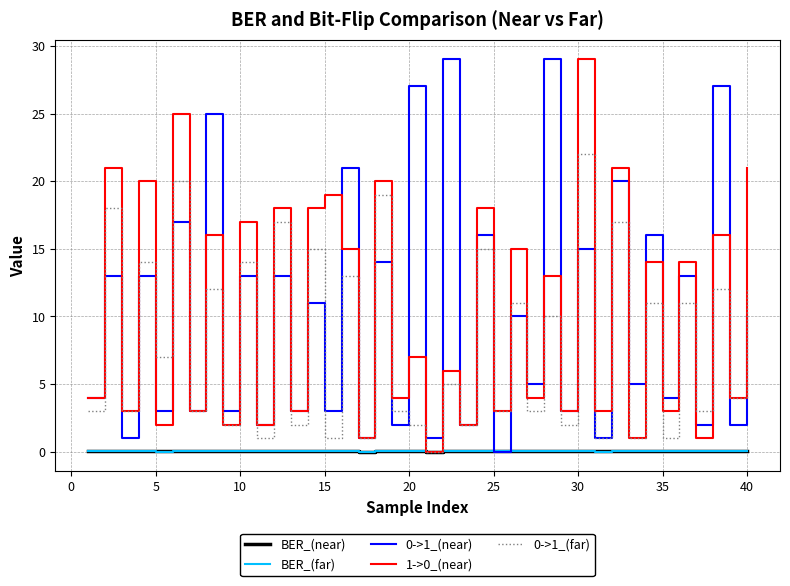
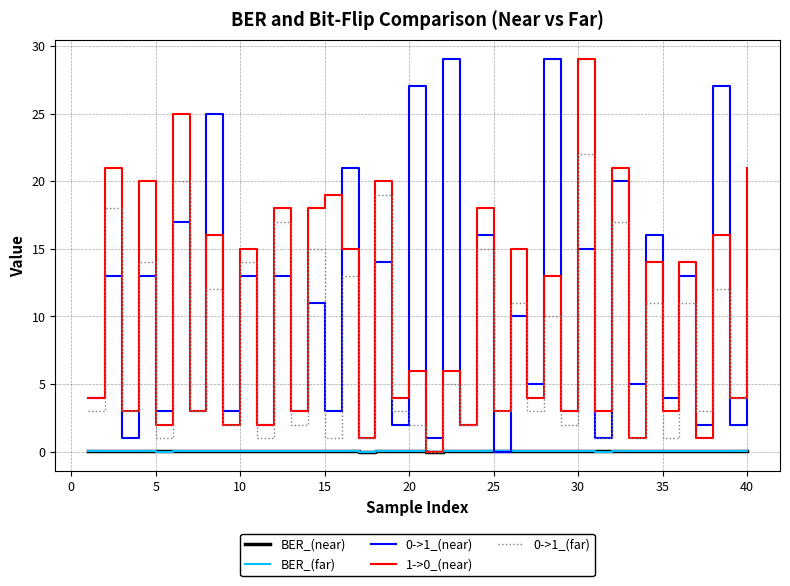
  {
    "0->1_(near)": {
      "5": 3,
      "10": 13,
      "15": 3,
      "20": 27,
      "30": 15,
      "35": 4,
      "40": 10
    },
    "1->0_(near)": {
      "5": 2,
-     "10": 17,
+     "10": 15,
      "15": 19,
-     "20": 7,
+     "20": 6,
      "30": 29,
      "35": 3,
      "40": 21
    },
    "0->1_(far)": {
-     "5": 7,
+     "5": 1,
      "10": 14,
      "15": 1,
      "20": 2,
      "30": 22,
      "35": 1,
      "40": 12
    }
  }
